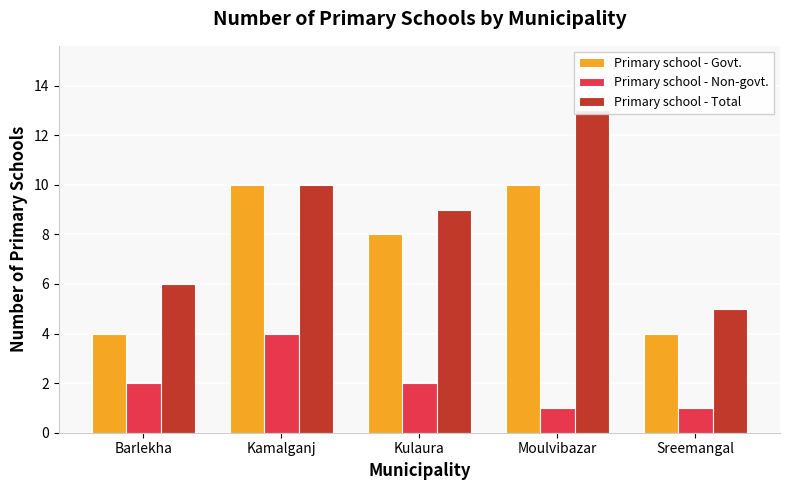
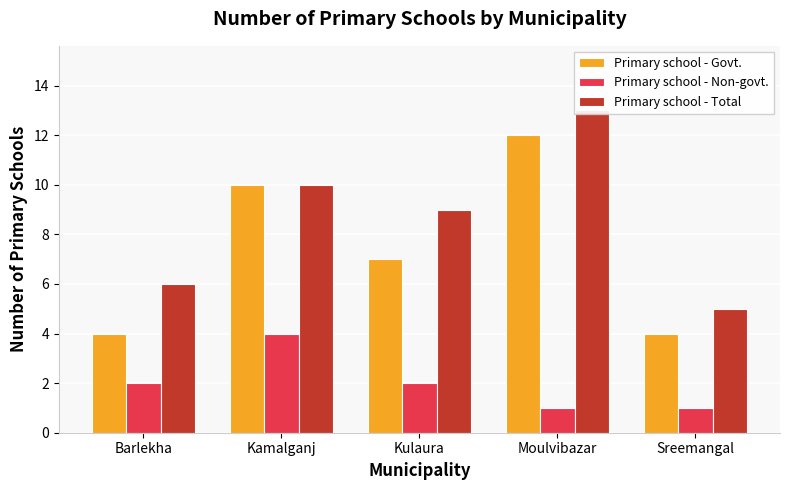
  {
    "Primary school - Govt.": {
      "Barlekha": 4,
      "Kamalganj": 10,
-     "Kulaura": 8,
-     "Moulvibazar": 10,
+     "Kulaura": 7,
+     "Moulvibazar": 12,
      "Sreemangal": 4
    }
  }
